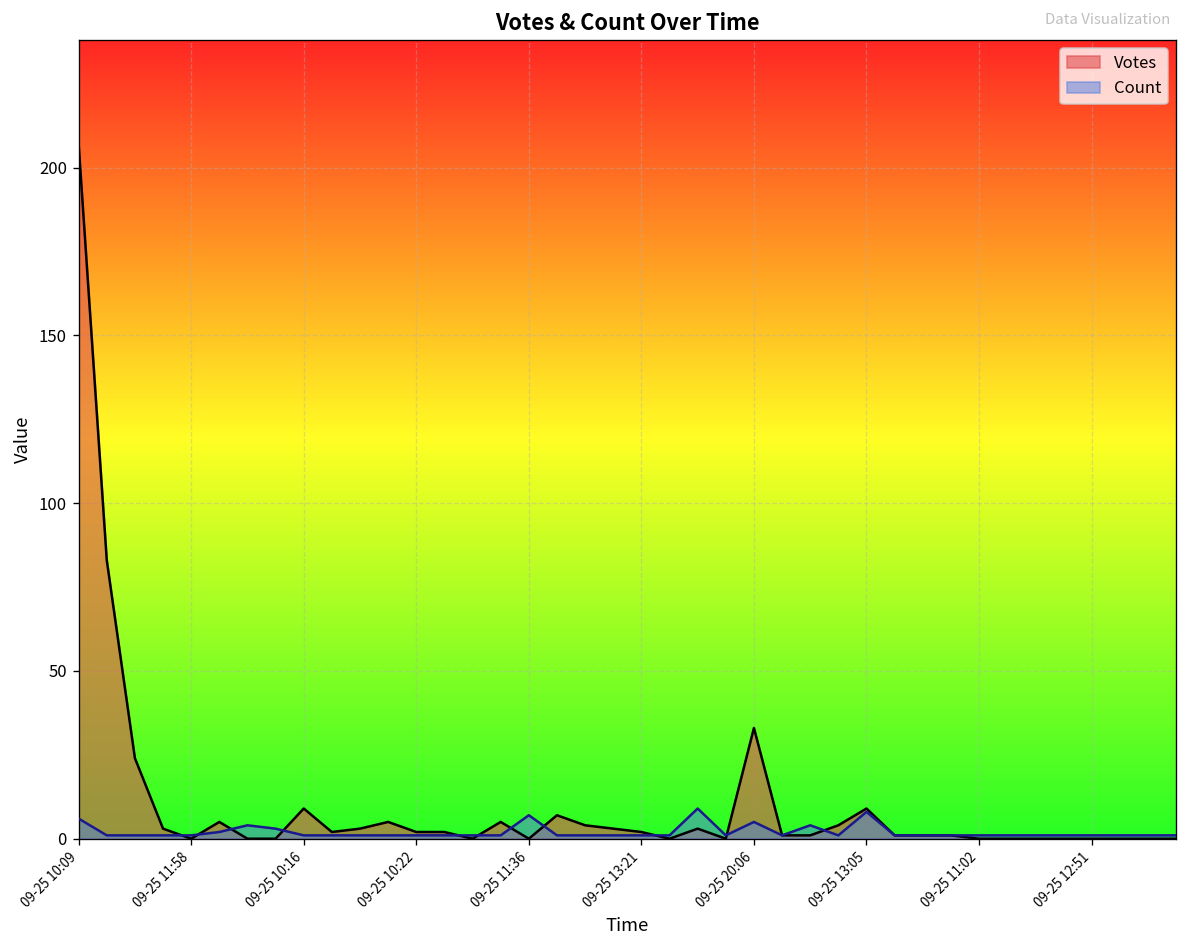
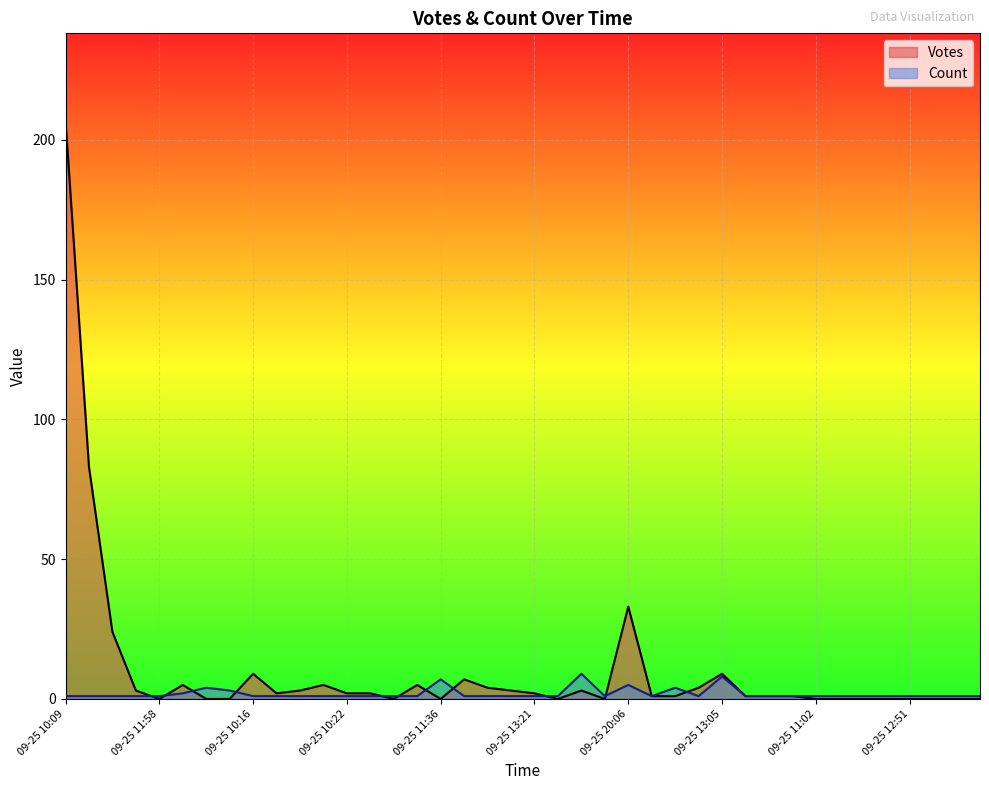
  {
    "Votes": {
      "09-25 10:09": 207,
      "09-25 11:58": 0,
      "09-25 10:22": 2,
      "09-25 11:36": 0,
      "09-25 13:21": 2,
      "09-25 20:06": 33,
      "09-25 13:05": 9,
      "09-25 11:02": 0,
      "09-25 12:51": 0
    },
    "Count": {
-     "09-25 10:09": 6,
+     "09-25 10:09": 1,
      "09-25 11:58": 1,
      "09-25 10:22": 1,
      "09-25 11:36": 7,
      "09-25 13:21": 1,
      "09-25 20:06": 5,
      "09-25 13:05": 8,
      "09-25 11:02": 1,
      "09-25 12:51": 1
    }
  }
